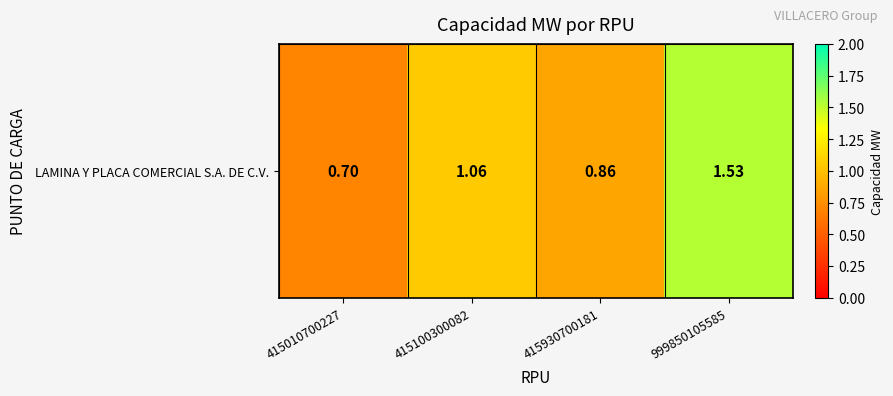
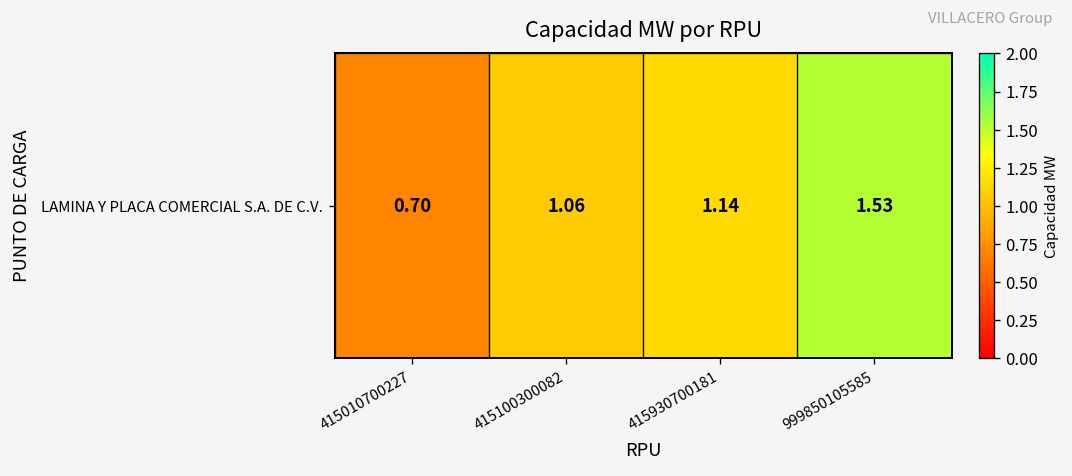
  {
    "LAMINA Y PLACA COMERCIAL S.A. DE C.V.": {
      "415010700227": 0.70,
      "415100300082": 1.06,
-     "415930700181": 0.86,
+     "415930700181": 1.14,
      "999850105585": 1.53
    }
  }
